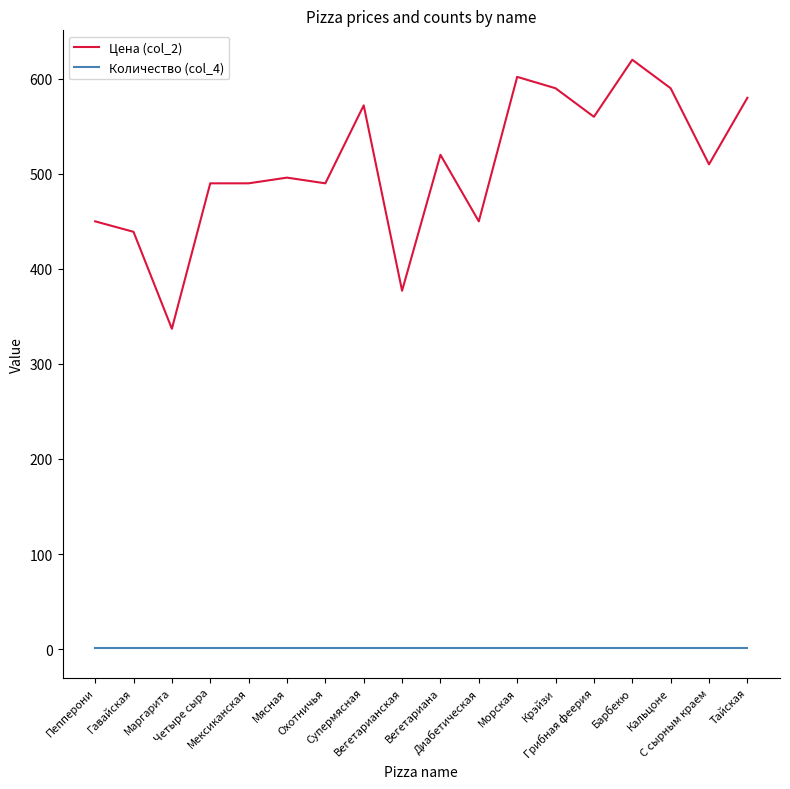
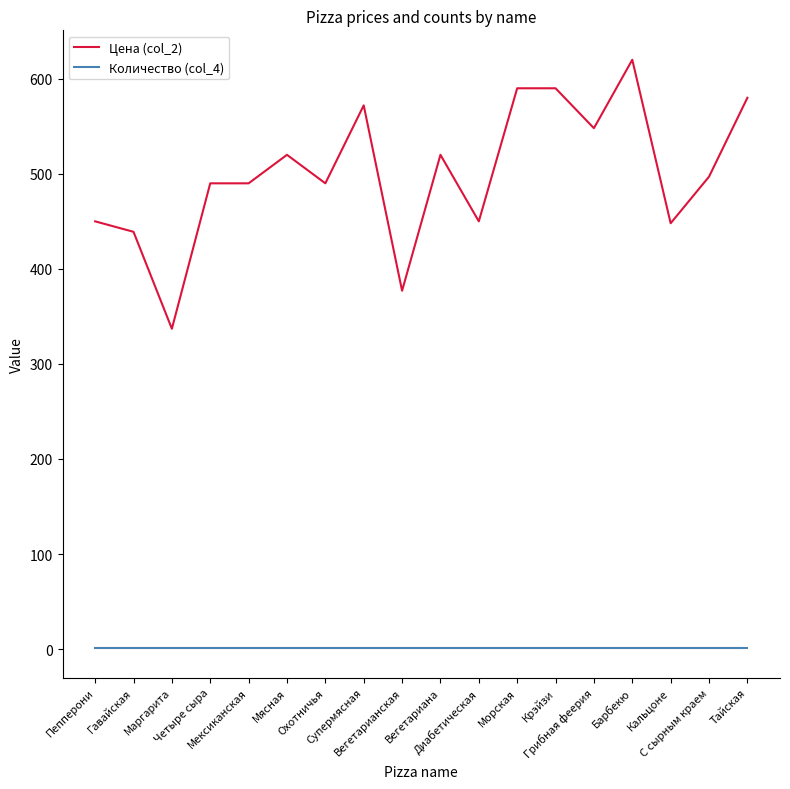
  {
    "Цена (col_2)": {
      "Пепперони": 450,
      "Гавайская": 440,
      "Маргарита": 340,
      "Четыре сыра": 490,
      "Мексиканская": 490,
-     "Мясная": 500,
+     "Мясная": 520,
      "Охотничья": 490,
      "Супермясная": 570,
      "Вегетарианская": 380,
      "Вегетариана": 520,
      "Диабетическая": 450,
-     "Морская": 600,
+     "Морская": 590,
      "Крэйзи": 590,
-     "Грибная феерия": 560,
+     "Грибная феерия": 550,
      "Барбекю": 620,
-     "Кальцоне": 590,
-     "С сырным краем": 510,
+     "Кальцоне": 450,
+     "С сырным краем": 500,
      "Тайская": 580
    },
    "Количество (col_4)": {
      "Пепперони": 0,
      "Гавайская": 0,
      "Маргарита": 0,
      "Четыре сыра": 0,
      "Мексиканская": 0,
      "Мясная": 0,
      "Охотничья": 0,
      "Супермясная": 0,
      "Вегетарианская": 0,
      "Вегетариана": 0,
      "Диабетическая": 0,
      "Морская": 0,
      "Крэйзи": 0,
      "Грибная феерия": 0,
      "Барбекю": 0,
      "Кальцоне": 0,
      "С сырным краем": 0,
      "Тайская": 0
    }
  }
